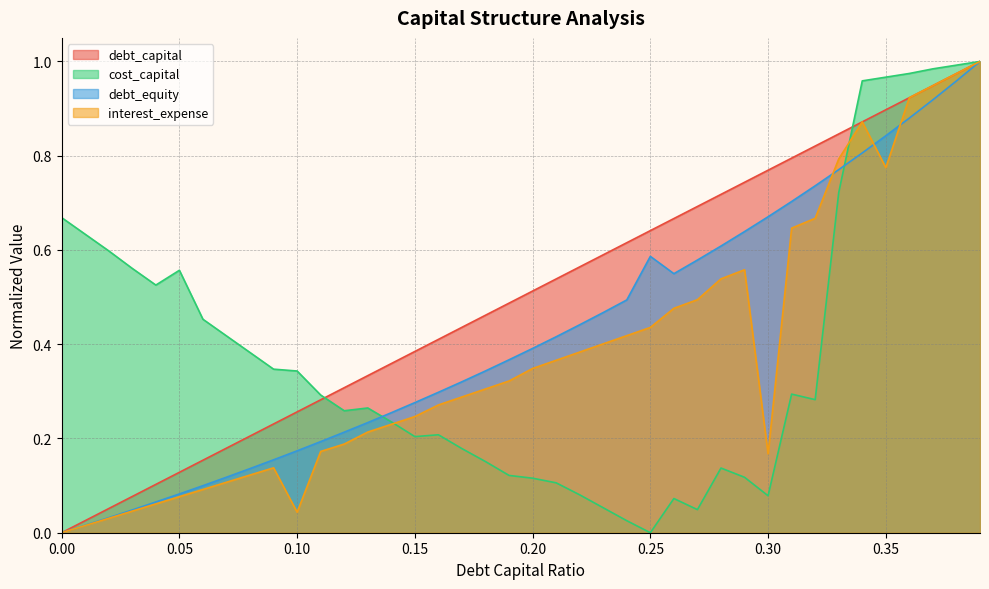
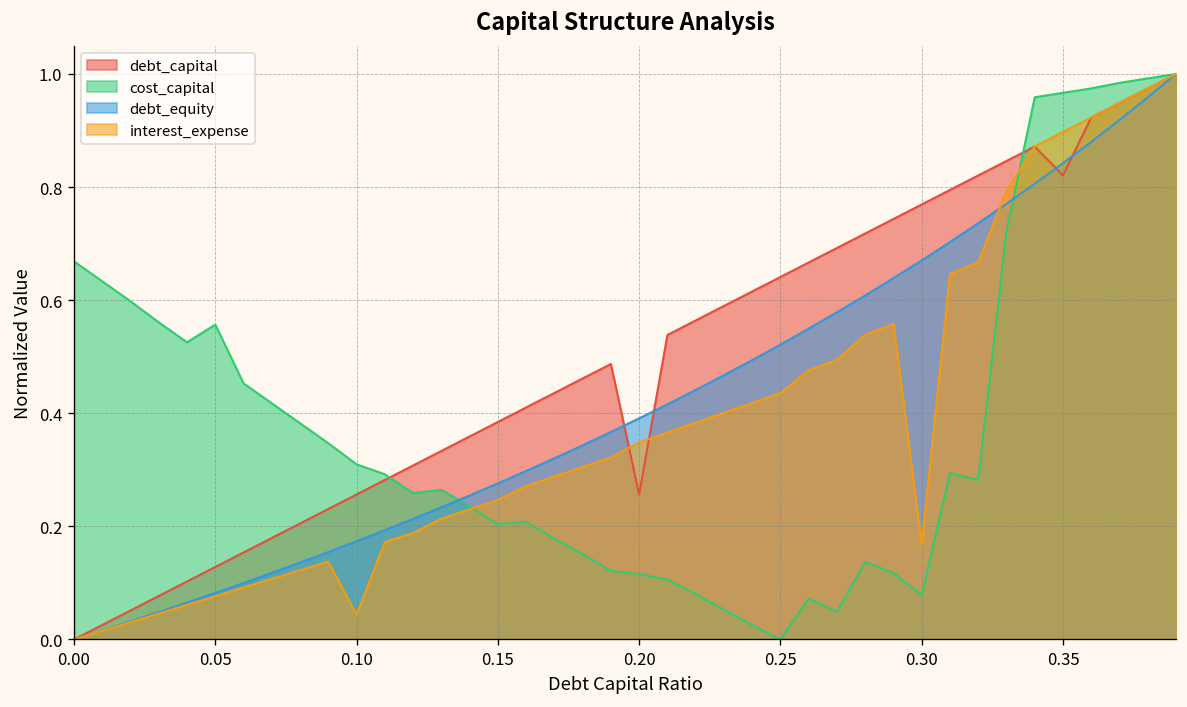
  {
    "debt_capital": {
      "0.05": 0.13,
      "0.10": 0.26,
      "0.15": 0.38,
-     "0.20": 0.51,
+     "0.20": 0.26,
      "0.25": 0.64,
      "0.30": 0.77,
-     "0.35": 0.90
+     "0.35": 0.82
    },
    "cost_capital": {
      "0.00": 0.67,
      "0.05": 0.56,
-     "0.10": 0.34,
+     "0.10": 0.31,
      "0.15": 0.20,
      "0.20": 0.12,
      "0.25": 0.00,
      "0.30": 0.08,
      "0.35": 0.97
    },
    "debt_equity": {
      "0.05": 0.08,
      "0.10": 0.17,
      "0.15": 0.28,
      "0.20": 0.39,
-     "0.25": 0.59,
+     "0.25": 0.52,
      "0.30": 0.67,
      "0.35": 0.84
    },
    "interest_expense": {
      "0.05": 0.08,
      "0.10": 0.04,
      "0.15": 0.25,
      "0.20": 0.35,
      "0.25": 0.44,
      "0.30": 0.17,
-     "0.35": 0.77
+     "0.35": 0.90
    }
  }
